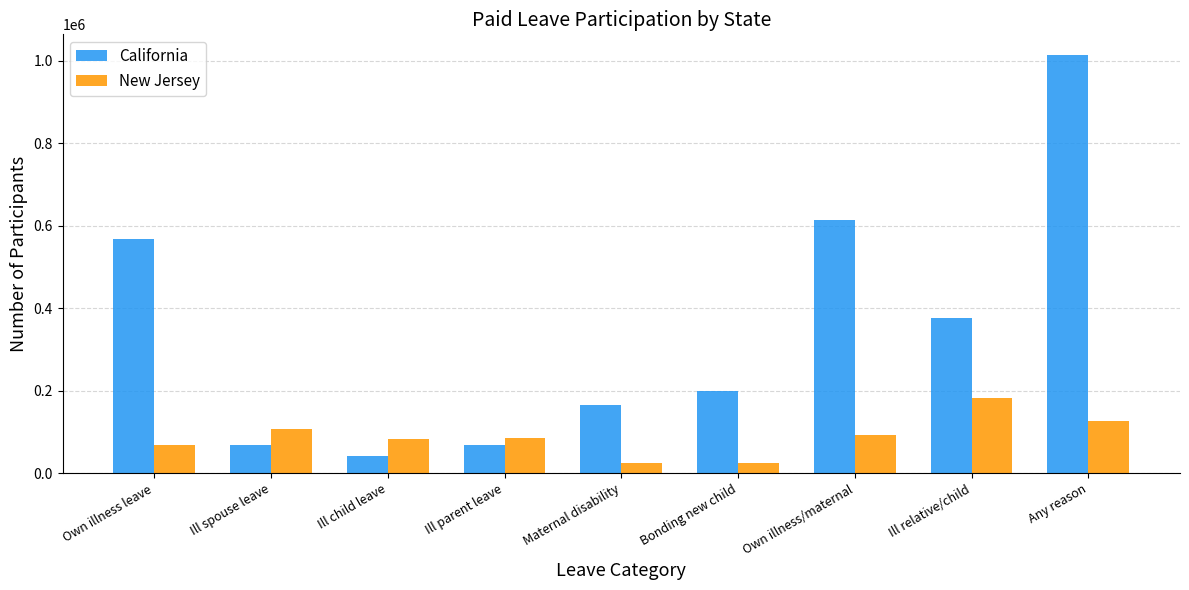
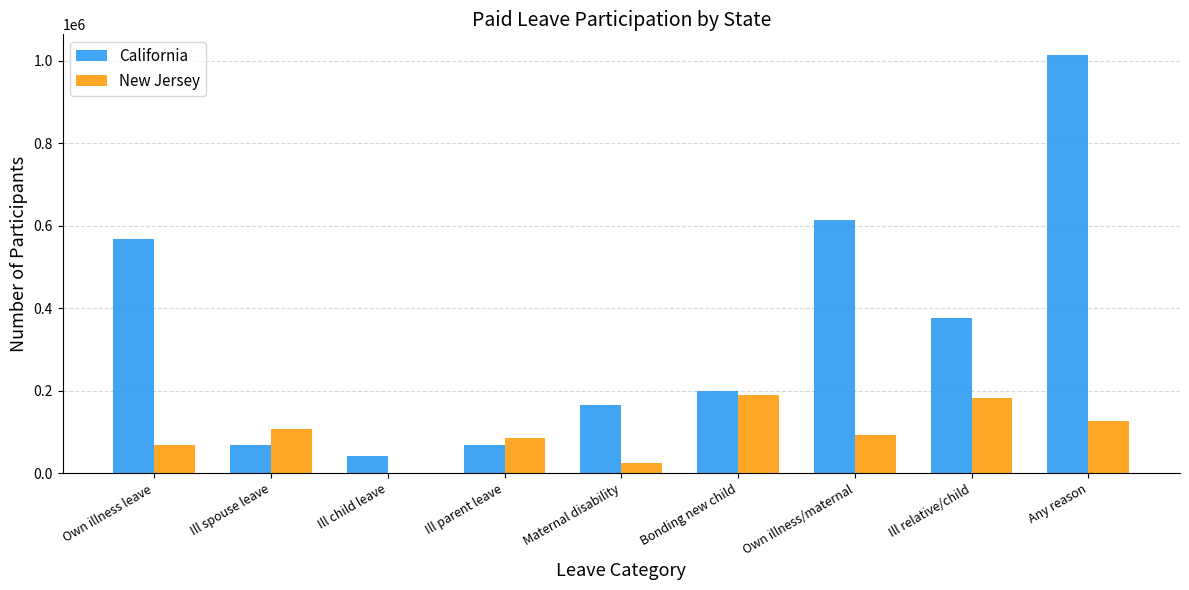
  {
    "California": {
      "Own illness leave": 570000,
      "Ill spouse leave": 70000,
      "Ill child leave": 40000,
      "Ill parent leave": 70000,
      "Maternal disability": 160000,
      "Bonding new child": 200000,
      "Own illness/maternal": 610000,
      "Ill relative/child": 380000,
      "Any reason": 1010000
    },
    "New Jersey": {
      "Own illness leave": 70000,
      "Ill spouse leave": 110000,
-     "Ill child leave": 80000,
+     "Ill child leave": 0,
      "Ill parent leave": 90000,
      "Maternal disability": 20000,
-     "Bonding new child": 30000,
+     "Bonding new child": 190000,
      "Own illness/maternal": 90000,
      "Ill relative/child": 180000,
      "Any reason": 130000
    }
  }
